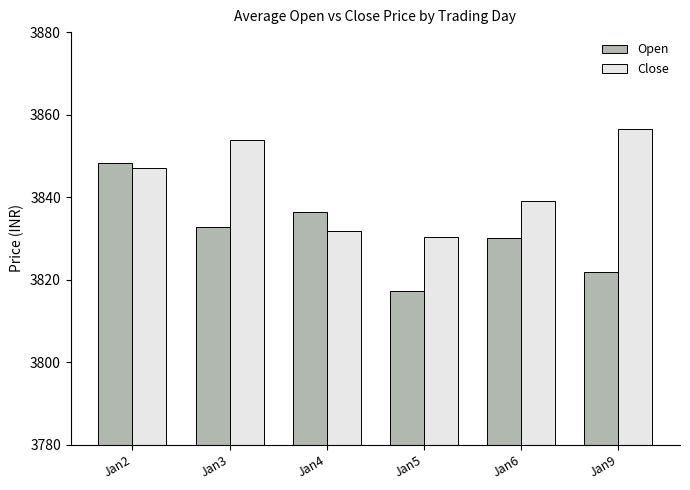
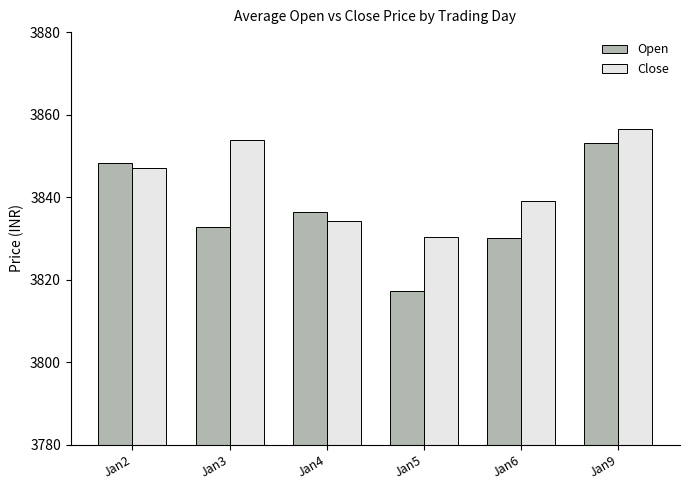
  {
    "Open": {
      "Jan2": 3848,
      "Jan3": 3833,
      "Jan4": 3836,
      "Jan5": 3817,
      "Jan6": 3830,
-     "Jan9": 3822
+     "Jan9": 3853
    },
    "Close": {
      "Jan2": 3847,
      "Jan3": 3854,
-     "Jan4": 3832,
+     "Jan4": 3834,
      "Jan5": 3830,
      "Jan6": 3839,
      "Jan9": 3856
    }
  }
